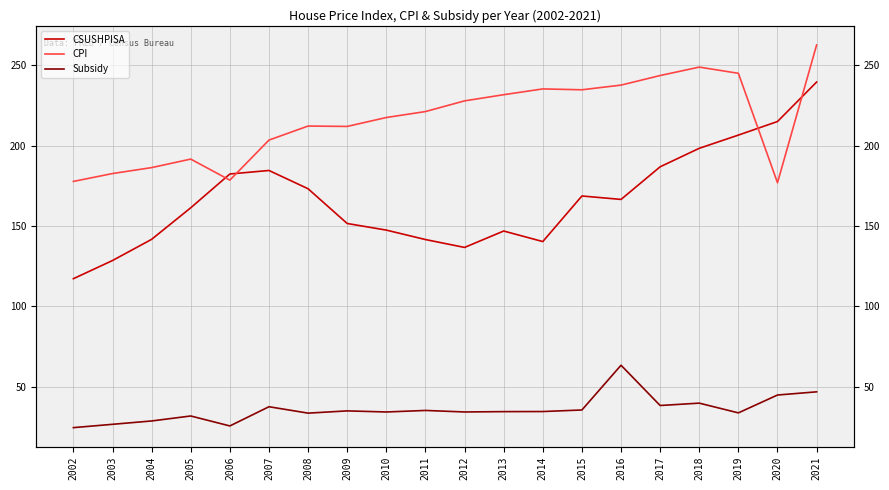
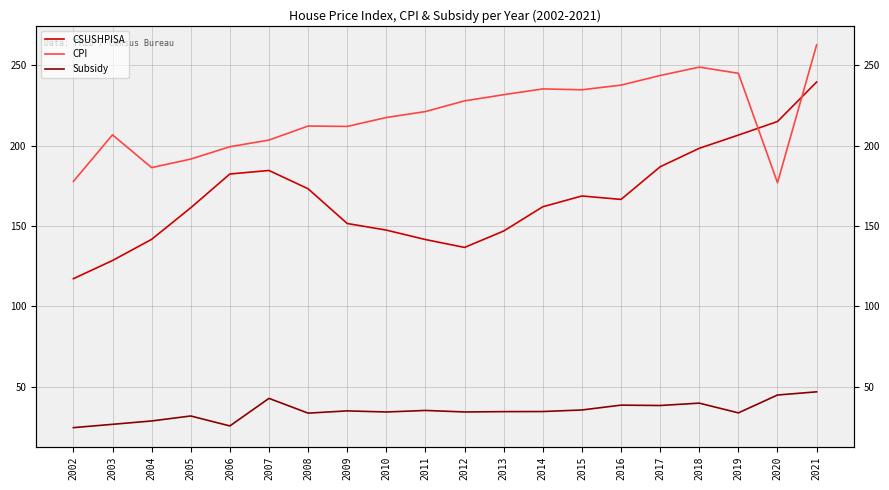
  {
    "CSUSHPISA": {
      "2002": 117,
      "2003": 128,
      "2004": 142,
      "2005": 161,
      "2006": 182,
      "2007": 185,
      "2008": 173,
      "2009": 152,
      "2010": 147,
      "2011": 142,
      "2012": 137,
      "2013": 147,
-     "2014": 140,
+     "2014": 162,
      "2015": 169,
      "2016": 166,
      "2017": 187,
      "2018": 198,
      "2019": 207,
      "2020": 215,
      "2021": 240
    },
    "CPI": {
      "2002": 178,
-     "2003": 183,
+     "2003": 207,
      "2004": 186,
      "2005": 192,
-     "2006": 179,
+     "2006": 199,
      "2007": 203,
      "2008": 212,
      "2009": 212,
      "2010": 217,
      "2011": 221,
      "2012": 228,
      "2013": 232,
      "2014": 235,
      "2015": 235,
      "2016": 238,
      "2017": 244,
      "2018": 249,
      "2019": 245,
      "2020": 177,
      "2021": 263
    },
    "Subsidy": {
      "2002": 24,
      "2003": 27,
      "2004": 29,
      "2005": 32,
      "2006": 25,
-     "2007": 37,
+     "2007": 43,
      "2008": 33,
      "2009": 35,
      "2010": 34,
      "2011": 35,
      "2012": 34,
      "2013": 34,
      "2014": 34,
      "2015": 35,
-     "2016": 63,
+     "2016": 38,
      "2017": 38,
      "2018": 40,
      "2019": 34,
      "2020": 45,
      "2021": 47
    }
  }
